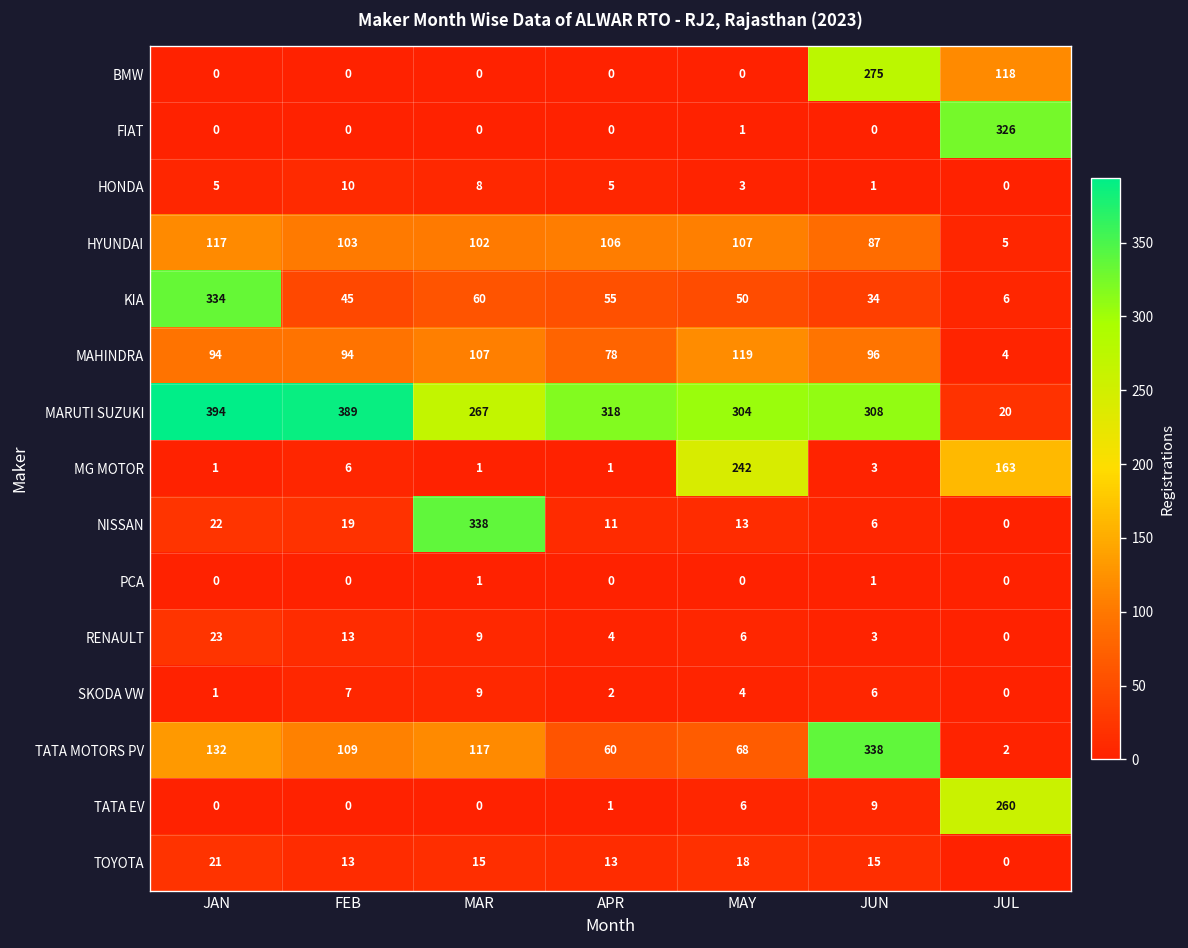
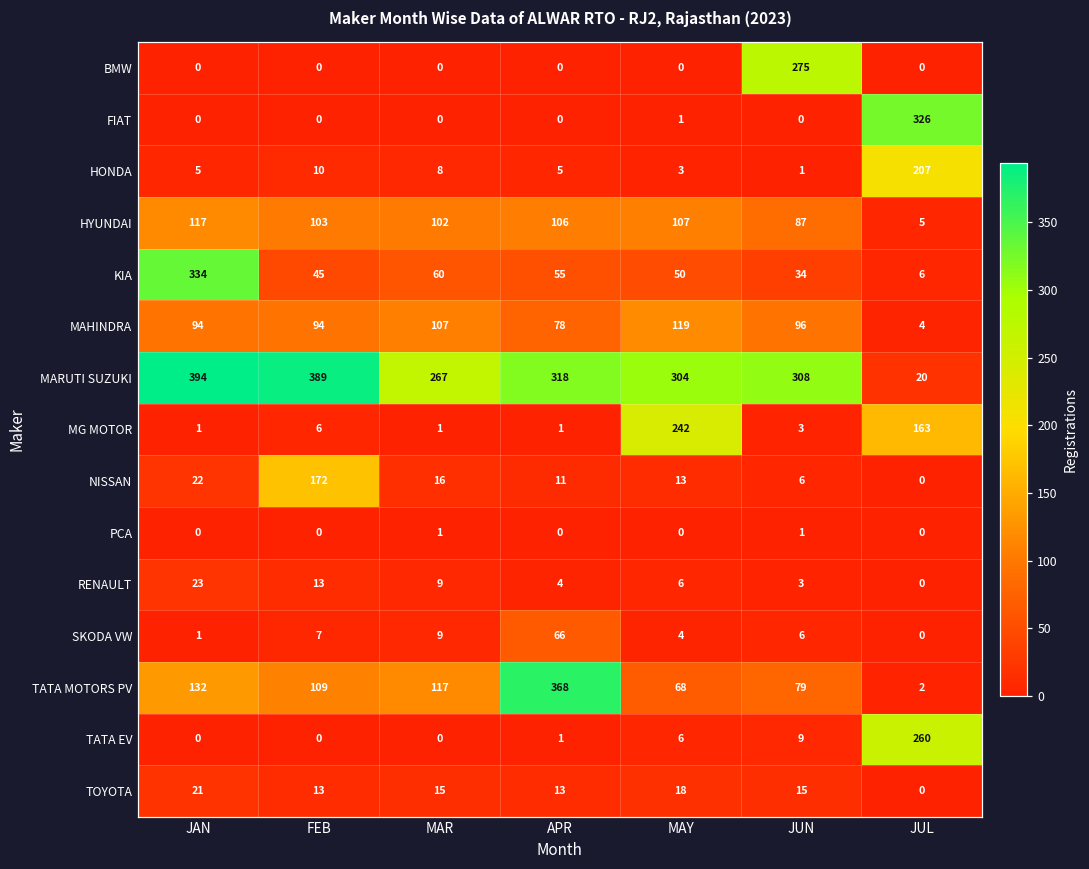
  {
    "BMW": {
      "JAN": 0,
      "FEB": 0,
      "MAR": 0,
      "APR": 0,
      "MAY": 0,
      "JUN": 275,
-     "JUL": 118
+     "JUL": 0
    },
    "FIAT": {
      "JAN": 0,
      "FEB": 0,
      "MAR": 0,
      "APR": 0,
      "MAY": 1,
      "JUN": 0,
      "JUL": 326
    },
    "HONDA": {
      "JAN": 5,
      "FEB": 10,
      "MAR": 8,
      "APR": 5,
      "MAY": 3,
      "JUN": 1,
-     "JUL": 0
+     "JUL": 207
    },
    "HYUNDAI": {
      "JAN": 117,
      "FEB": 103,
      "MAR": 102,
      "APR": 106,
      "MAY": 107,
      "JUN": 87,
      "JUL": 5
    },
    "KIA": {
      "JAN": 334,
      "FEB": 45,
      "MAR": 60,
      "APR": 55,
      "MAY": 50,
      "JUN": 34,
      "JUL": 6
    },
    "MAHINDRA": {
      "JAN": 94,
      "FEB": 94,
      "MAR": 107,
      "APR": 78,
      "MAY": 119,
      "JUN": 96,
      "JUL": 4
    },
    "MARUTI SUZUKI": {
      "JAN": 394,
      "FEB": 389,
      "MAR": 267,
      "APR": 318,
      "MAY": 304,
      "JUN": 308,
      "JUL": 20
    },
    "MG MOTOR": {
      "JAN": 1,
      "FEB": 6,
      "MAR": 1,
      "APR": 1,
      "MAY": 242,
      "JUN": 3,
      "JUL": 163
    },
    "NISSAN": {
      "JAN": 22,
-     "FEB": 19,
-     "MAR": 338,
+     "FEB": 172,
+     "MAR": 16,
      "APR": 11,
      "MAY": 13,
      "JUN": 6,
      "JUL": 0
    },
    "PCA": {
      "JAN": 0,
      "FEB": 0,
      "MAR": 1,
      "APR": 0,
      "MAY": 0,
      "JUN": 1,
      "JUL": 0
    },
    "RENAULT": {
      "JAN": 23,
      "FEB": 13,
      "MAR": 9,
      "APR": 4,
      "MAY": 6,
      "JUN": 3,
      "JUL": 0
    },
    "SKODA VW": {
      "JAN": 1,
      "FEB": 7,
      "MAR": 9,
-     "APR": 2,
+     "APR": 66,
      "MAY": 4,
      "JUN": 6,
      "JUL": 0
    },
    "TATA MOTORS PV": {
      "JAN": 132,
      "FEB": 109,
      "MAR": 117,
-     "APR": 60,
+     "APR": 368,
      "MAY": 68,
-     "JUN": 338,
+     "JUN": 79,
      "JUL": 2
    },
    "TATA EV": {
      "JAN": 0,
      "FEB": 0,
      "MAR": 0,
      "APR": 1,
      "MAY": 6,
      "JUN": 9,
      "JUL": 260
    },
    "TOYOTA": {
      "JAN": 21,
      "FEB": 13,
      "MAR": 15,
      "APR": 13,
      "MAY": 18,
      "JUN": 15,
      "JUL": 0
    }
  }
